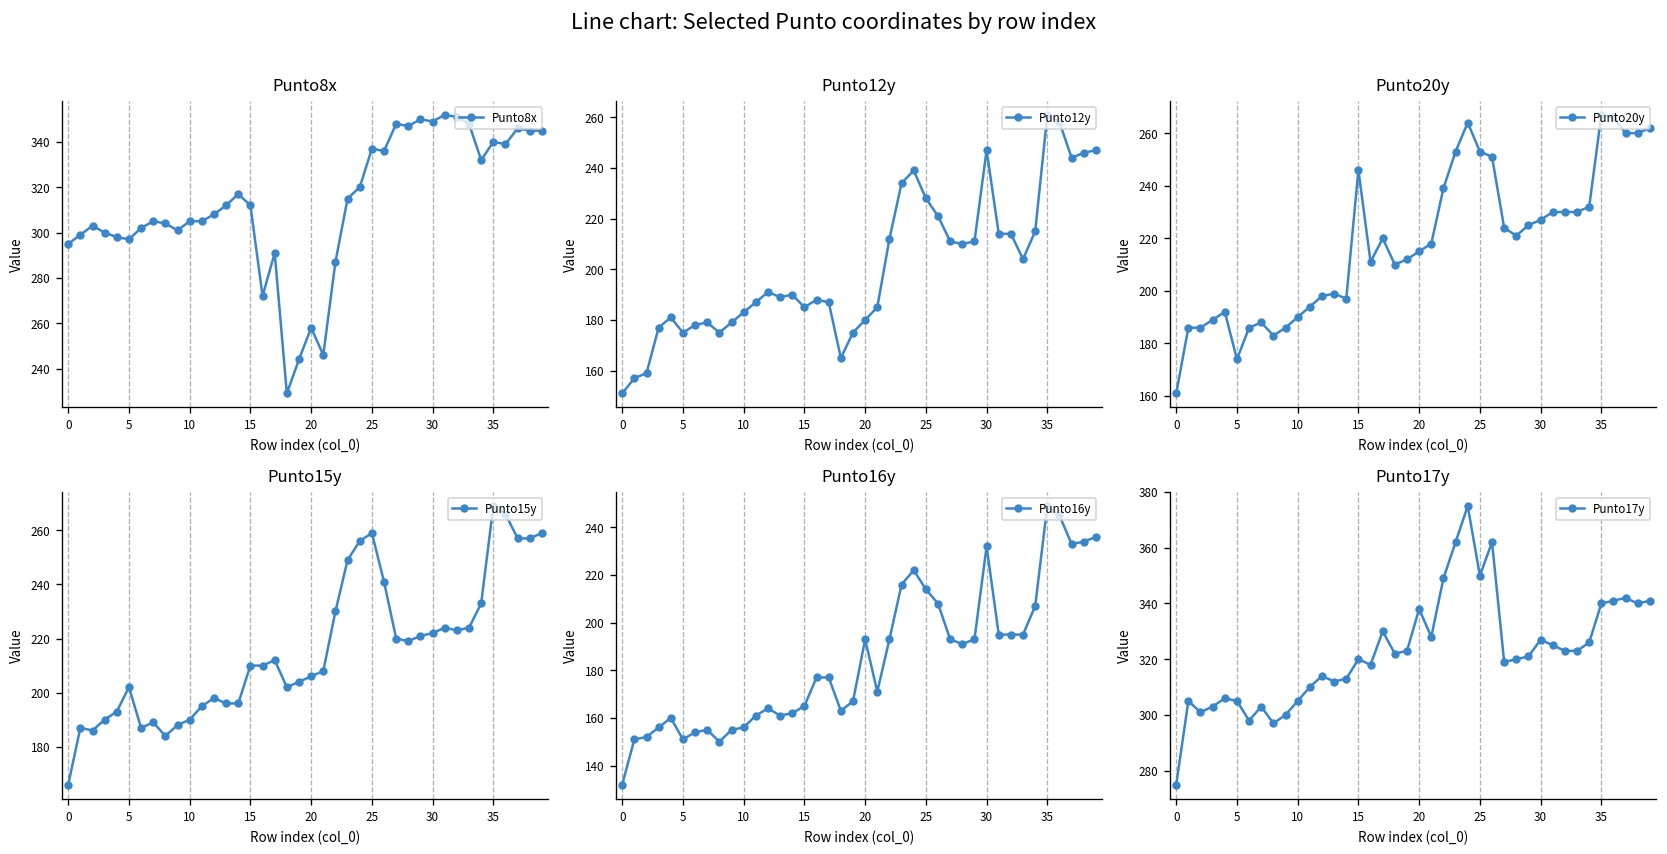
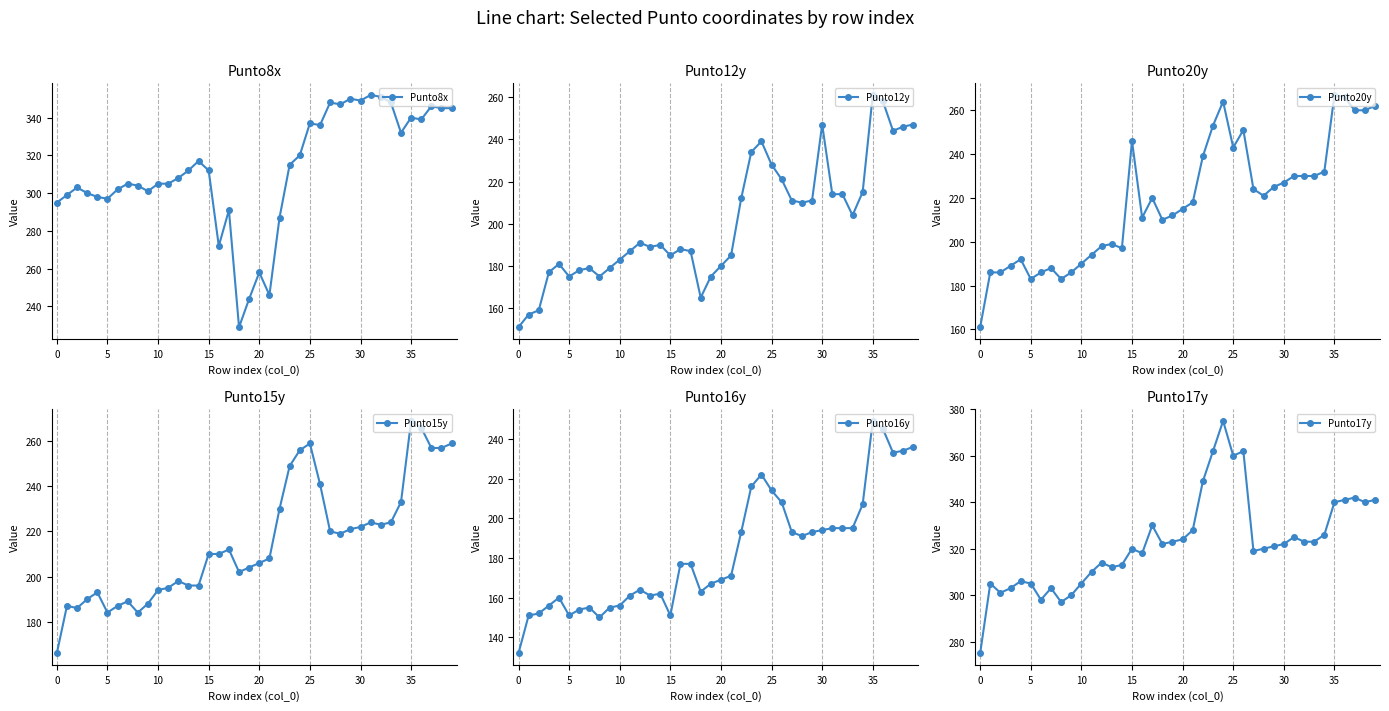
  {
    "Punto8x": {
      "0": 295,
      "5": 297,
      "10": 305,
      "15": 312,
      "20": 258,
      "25": 337,
      "30": 349,
      "35": 340
    },
    "Punto12y": {
      "0": 151,
      "5": 175,
      "10": 183,
      "15": 185,
      "20": 180,
      "25": 228,
      "30": 247
    },
    "Punto20y": {
      "0": 161,
-     "5": 174,
+     "5": 183,
      "10": 190,
      "15": 246,
      "20": 215,
-     "25": 253,
+     "25": 243,
      "30": 227
    },
    "Punto15y": {
      "0": 166,
-     "5": 202,
-     "10": 190,
+     "5": 184,
+     "10": 194,
      "15": 210,
      "20": 206,
      "25": 259,
      "30": 222
    },
    "Punto16y": {
      "0": 132,
      "5": 151,
      "10": 156,
-     "15": 165,
-     "20": 193,
+     "15": 151,
+     "20": 169,
      "25": 214,
-     "30": 232
+     "30": 194
    },
    "Punto17y": {
      "0": 275,
      "5": 305,
      "10": 305,
      "15": 320,
-     "20": 338,
-     "25": 350,
-     "30": 327,
+     "20": 324,
+     "25": 360,
+     "30": 322,
      "35": 340
    }
  }
